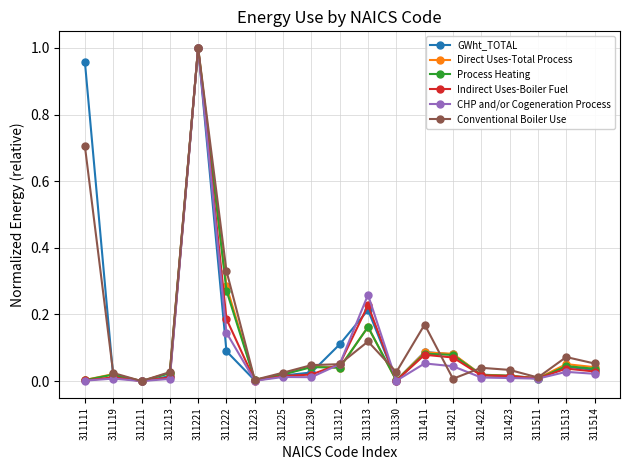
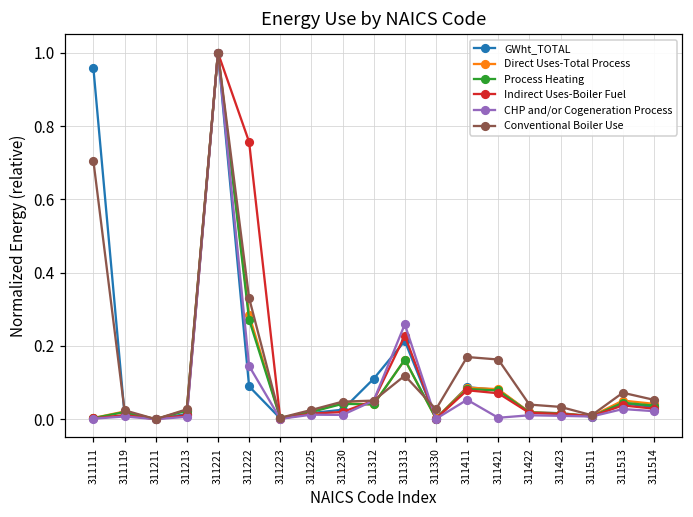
  {
    "GWht_TOTAL": {
      "311111": 0.96,
      "311222": 0.09,
      "311312": 0.11,
      "311313": 0.21
    },
    "Direct Uses-Total Process": {
      "311222": 0.29
    },
    "Process Heating": {
      "311222": 0.27
    },
    "Indirect Uses-Boiler Fuel": {
-     "311222": 0.19,
+     "311222": 0.76,
      "311313": 0.23
    },
    "CHP and/or Cogeneration Process": {
      "311222": 0.15,
      "311230": 0.01,
      "311313": 0.26,
      "311411": 0.05,
-     "311421": 0.04,
+     "311421": 0.00,
      "311513": 0.03
    },
    "Conventional Boiler Use": {
      "311111": 0.71,
      "311222": 0.33,
      "311313": 0.12,
      "311330": 0.03,
      "311411": 0.17,
-     "311421": 0.01,
+     "311421": 0.16,
      "311422": 0.04,
      "311423": 0.03,
      "311513": 0.07,
      "311514": 0.05
    }
  }
